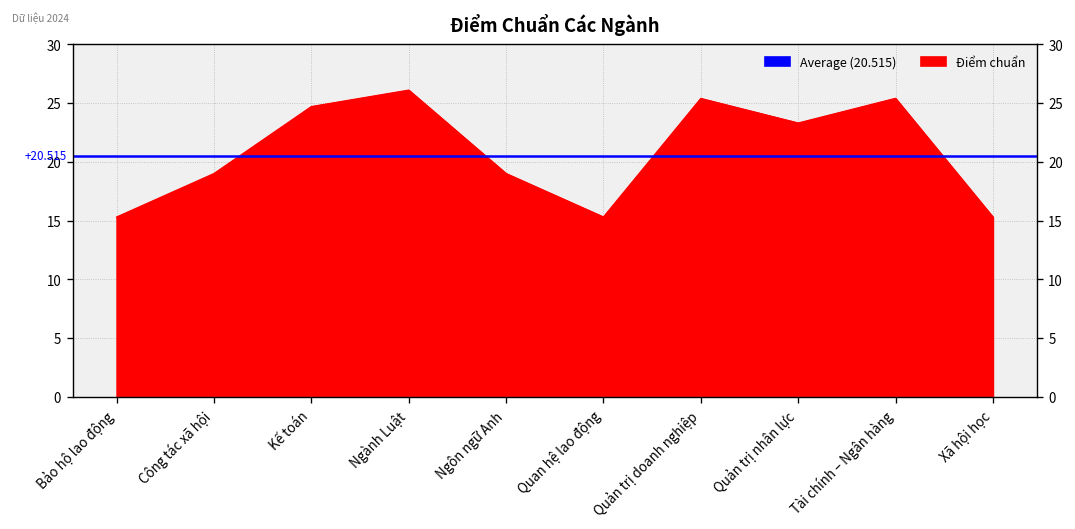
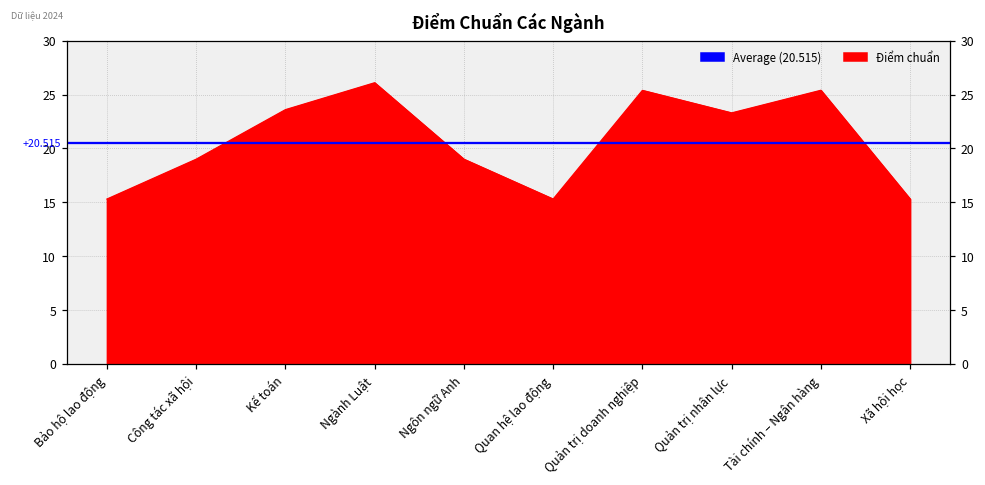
  {
    "Bảo hộ lao động": 15,
    "Công tác xã hội": 19,
-   "Kế toán": 25,
+   "Kế toán": 24,
    "Ngành Luật": 26,
    "Ngôn ngữ Anh": 19,
    "Quan hệ lao động": 15,
    "Quản trị doanh nghiệp": 25,
    "Quản trị nhân lực": 23,
    "Tài chính – Ngân hàng": 25,
    "Xã hội học": 15
  }
